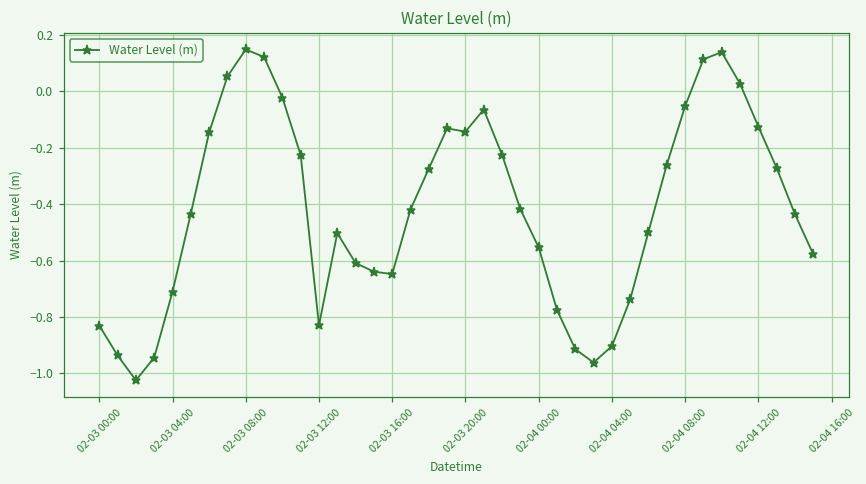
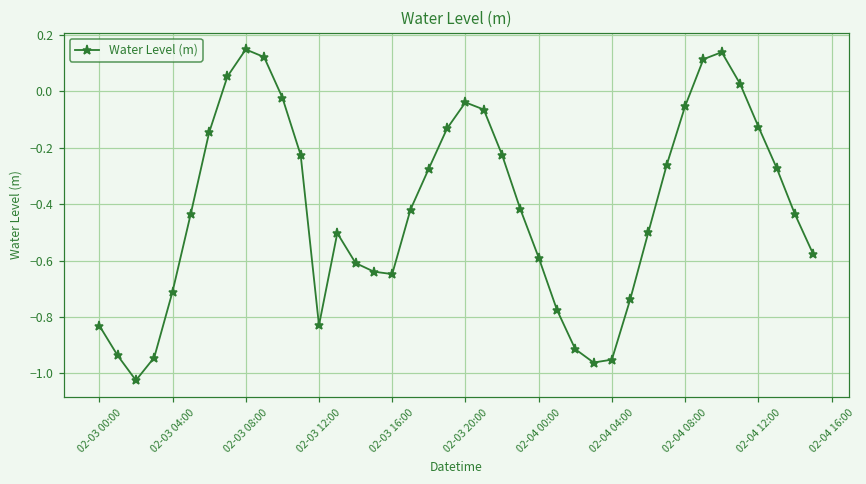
  {
    "02-03 00:00": -0.83,
    "02-03 04:00": -0.71,
    "02-03 08:00": 0.15,
    "02-03 12:00": -0.83,
    "02-03 16:00": -0.65,
-   "02-03 20:00": -0.14,
-   "02-04 00:00": -0.55,
-   "02-04 04:00": -0.90,
+   "02-03 20:00": -0.04,
+   "02-04 00:00": -0.59,
+   "02-04 04:00": -0.95,
    "02-04 08:00": -0.05,
    "02-04 12:00": -0.12
  }
